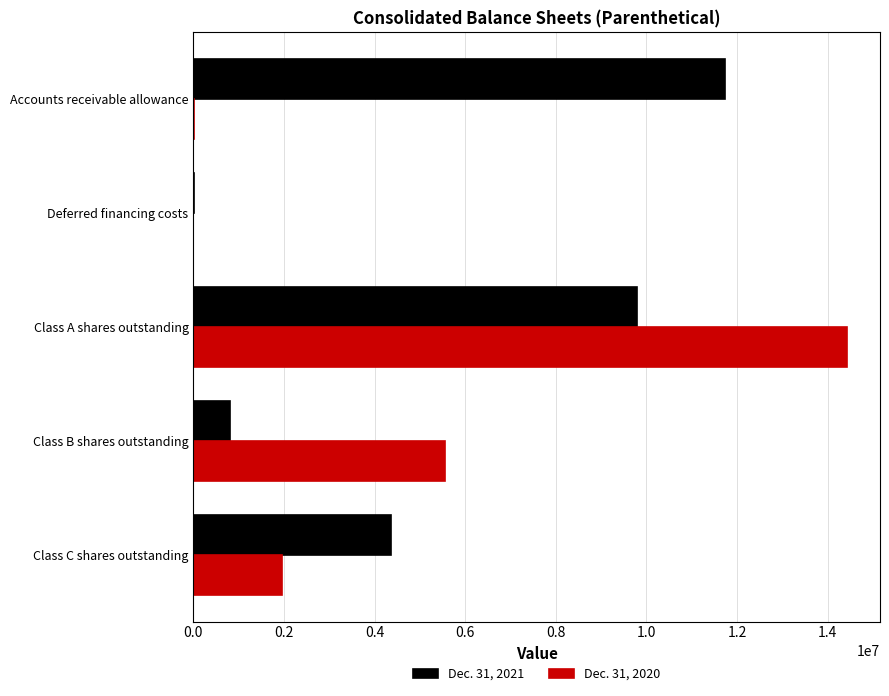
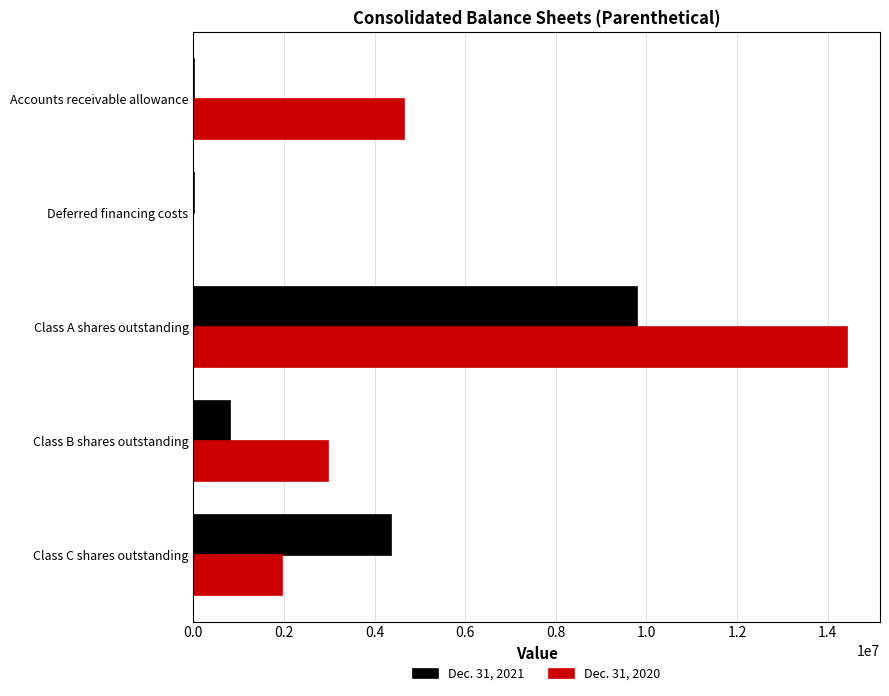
  {
    "Dec. 31, 2021": {
-     "Accounts receivable allowance": 11700000,
+     "Accounts receivable allowance": 0,
      "Class A shares outstanding": 9800000,
      "Class B shares outstanding": 800000,
      "Class C shares outstanding": 4400000
    },
    "Dec. 31, 2020": {
-     "Accounts receivable allowance": 0,
+     "Accounts receivable allowance": 4600000,
      "Class A shares outstanding": 14400000,
-     "Class B shares outstanding": 5500000,
+     "Class B shares outstanding": 3000000,
      "Class C shares outstanding": 1900000
    }
  }
